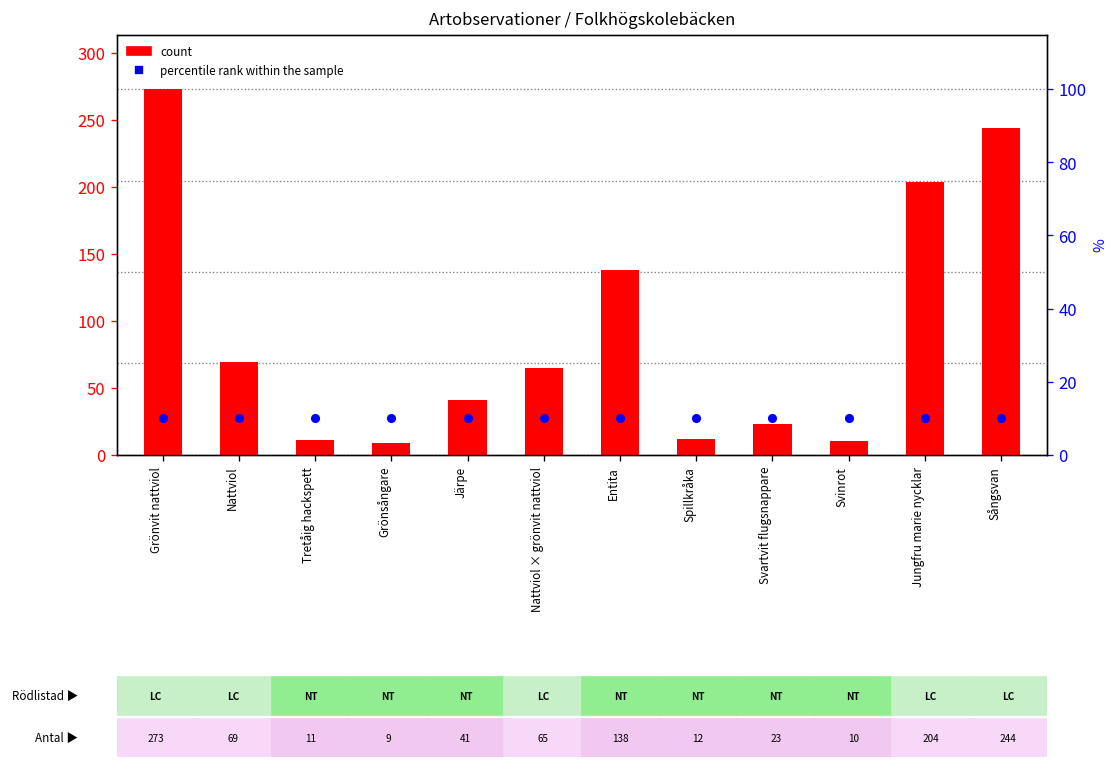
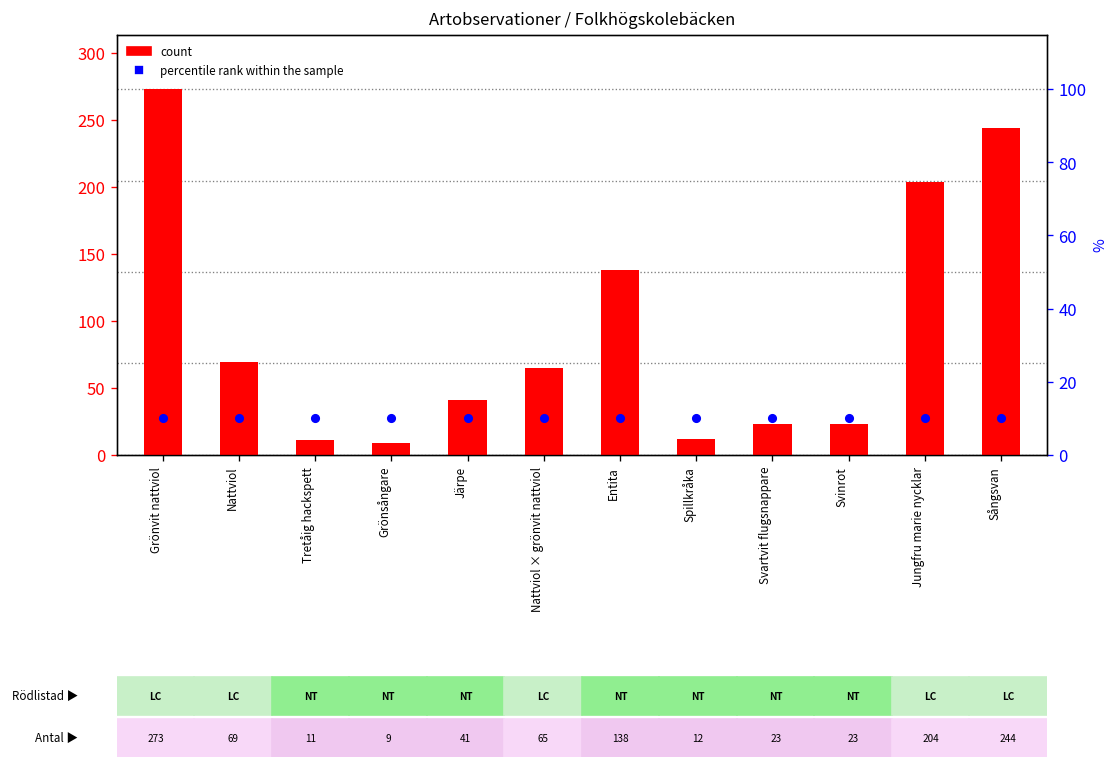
  {
    "count": {
-     "Svinrot": 10
+     "Svinrot": 23
    }
  }
